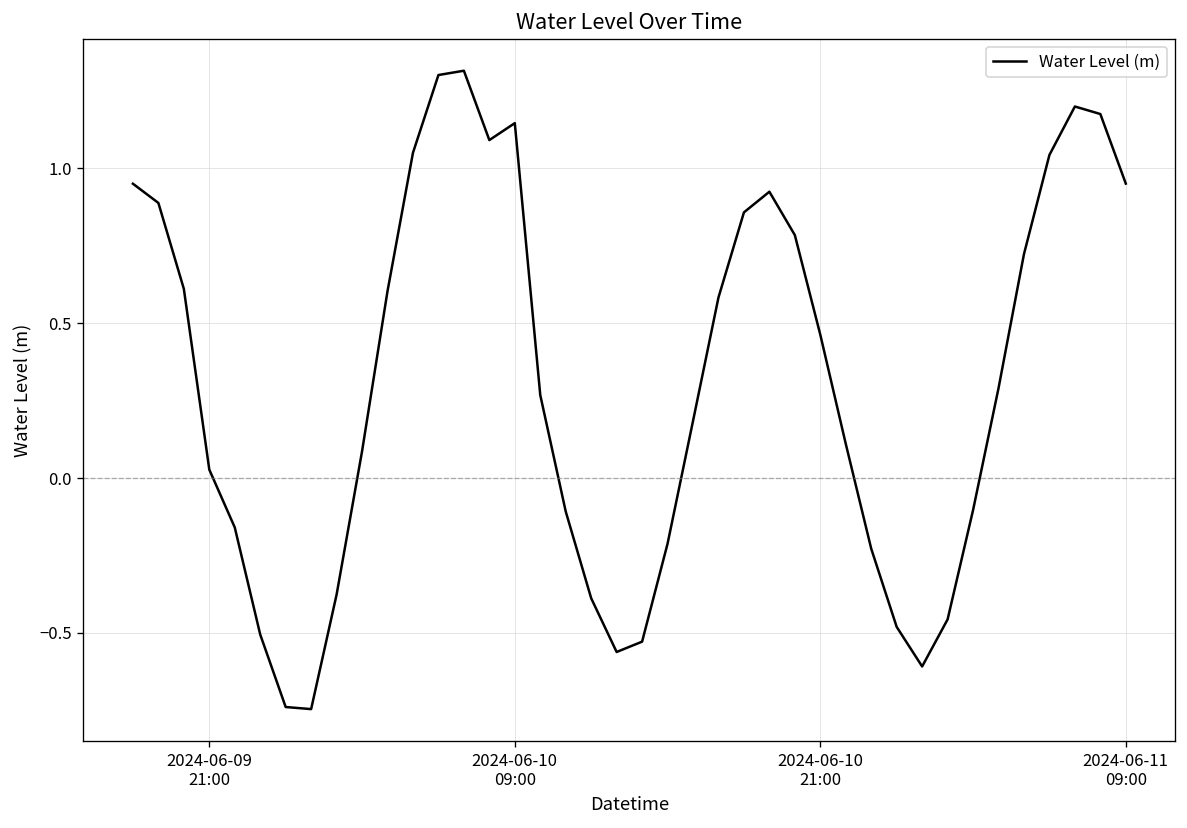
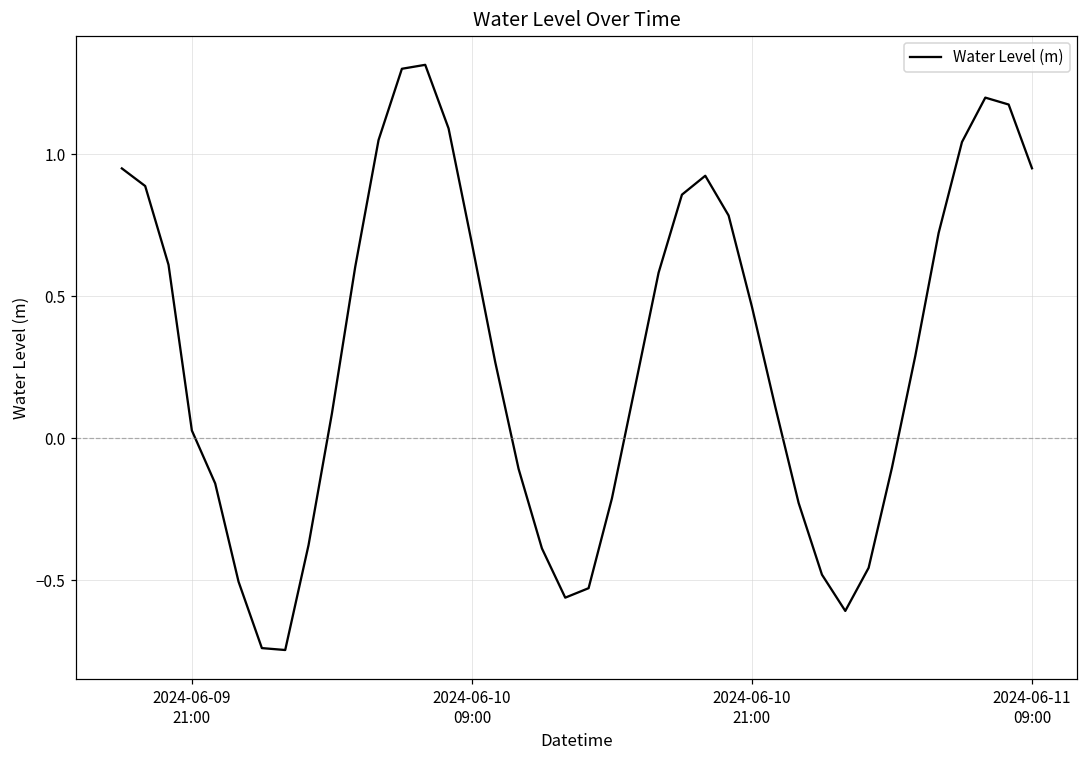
  {
    "2024-06-09 21:00": 0.03,
-   "2024-06-10 09:00": 1.15,
+   "2024-06-10 09:00": 0.69,
    "2024-06-10 21:00": 0.46,
    "2024-06-11 09:00": 0.95
  }
